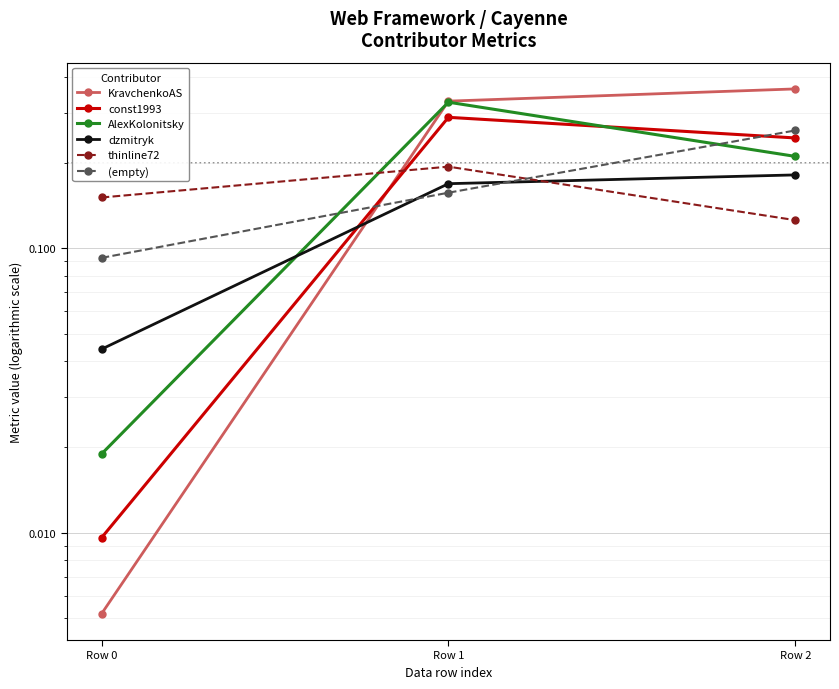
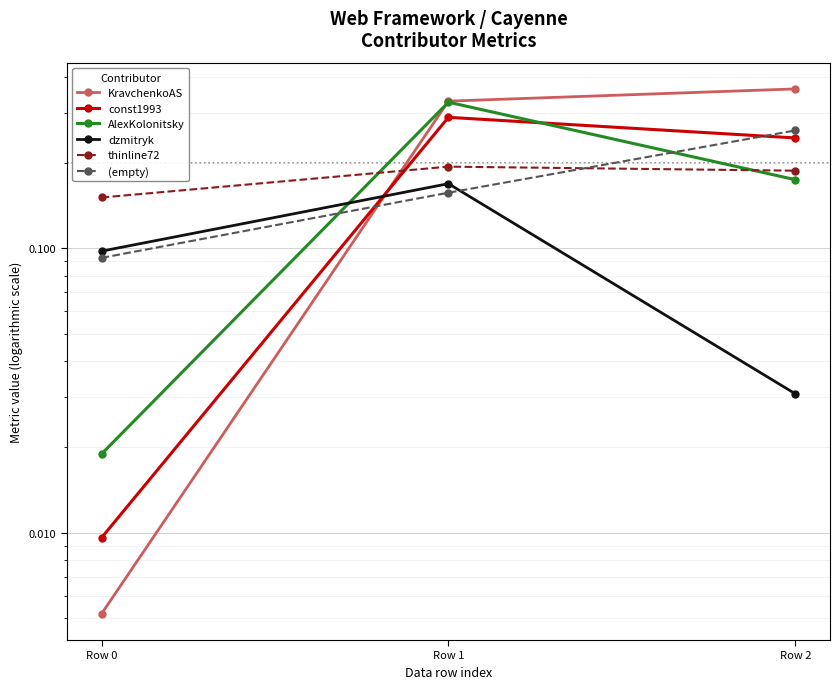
  {
    "KravchenkoAS": {
      "Row 0": 0.0052,
      "Row 2": 0.36
    },
    "const1993": {
      "Row 0": 0.0096,
      "Row 1": 0.29,
      "Row 2": 0.24
    },
    "AlexKolonitsky": {
      "Row 0": 0.019,
-     "Row 2": 0.21
+     "Row 2": 0.17
    },
    "dzmitryk": {
-     "Row 0": 0.044,
+     "Row 0": 0.098,
      "Row 1": 0.17,
-     "Row 2": 0.18
+     "Row 2": 0.031
    },
    "thinline72": {
      "Row 0": 0.15,
      "Row 1": 0.19,
-     "Row 2": 0.13
+     "Row 2": 0.19
    },
    "(empty)": {
      "Row 0": 0.093,
      "Row 1": 0.16,
      "Row 2": 0.26
    }
  }
